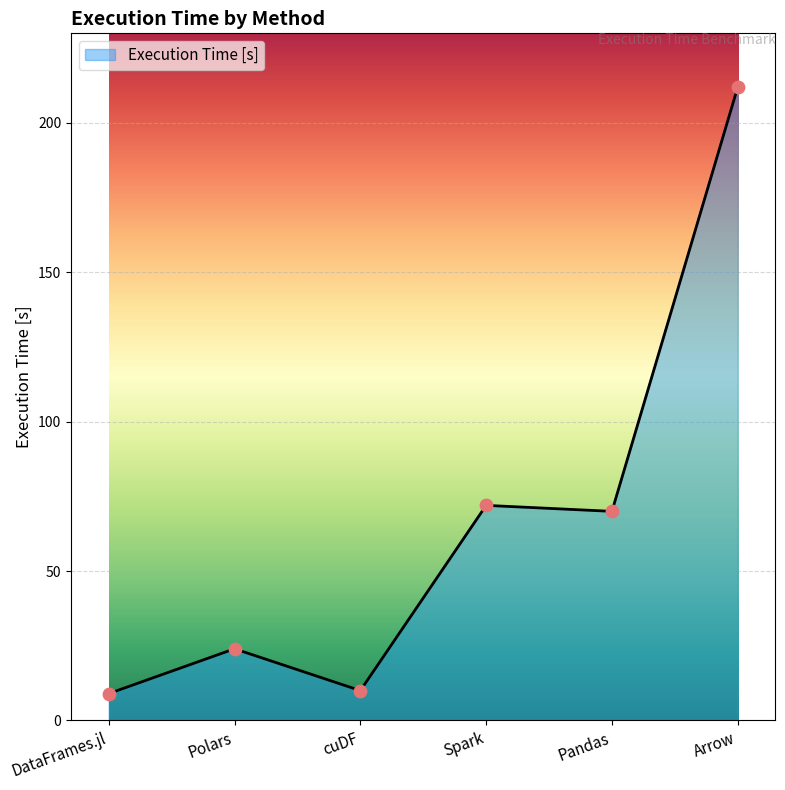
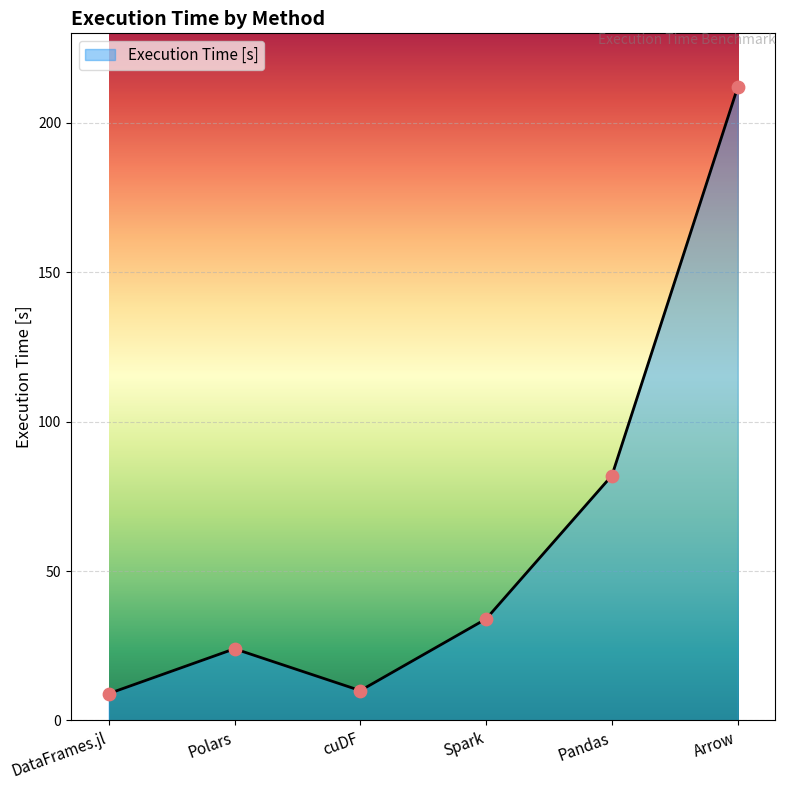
  {
    "DataFrames.jl": 9,
    "Polars": 24,
    "cuDF": 10,
-   "Spark": 72,
-   "Pandas": 70,
+   "Spark": 34,
+   "Pandas": 82,
    "Arrow": 212
  }
